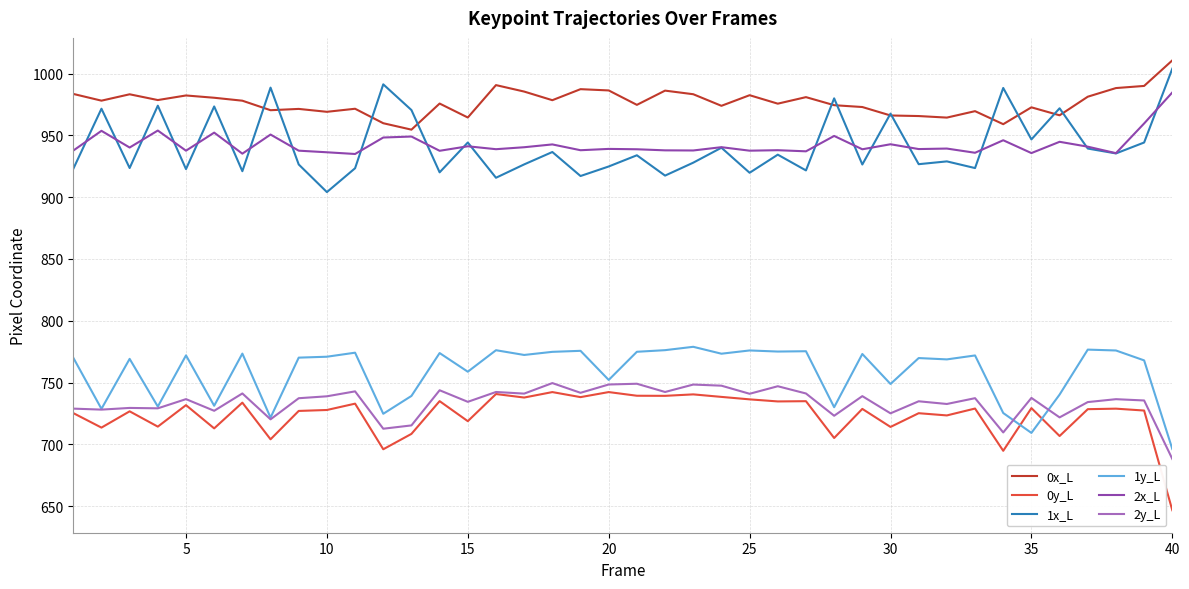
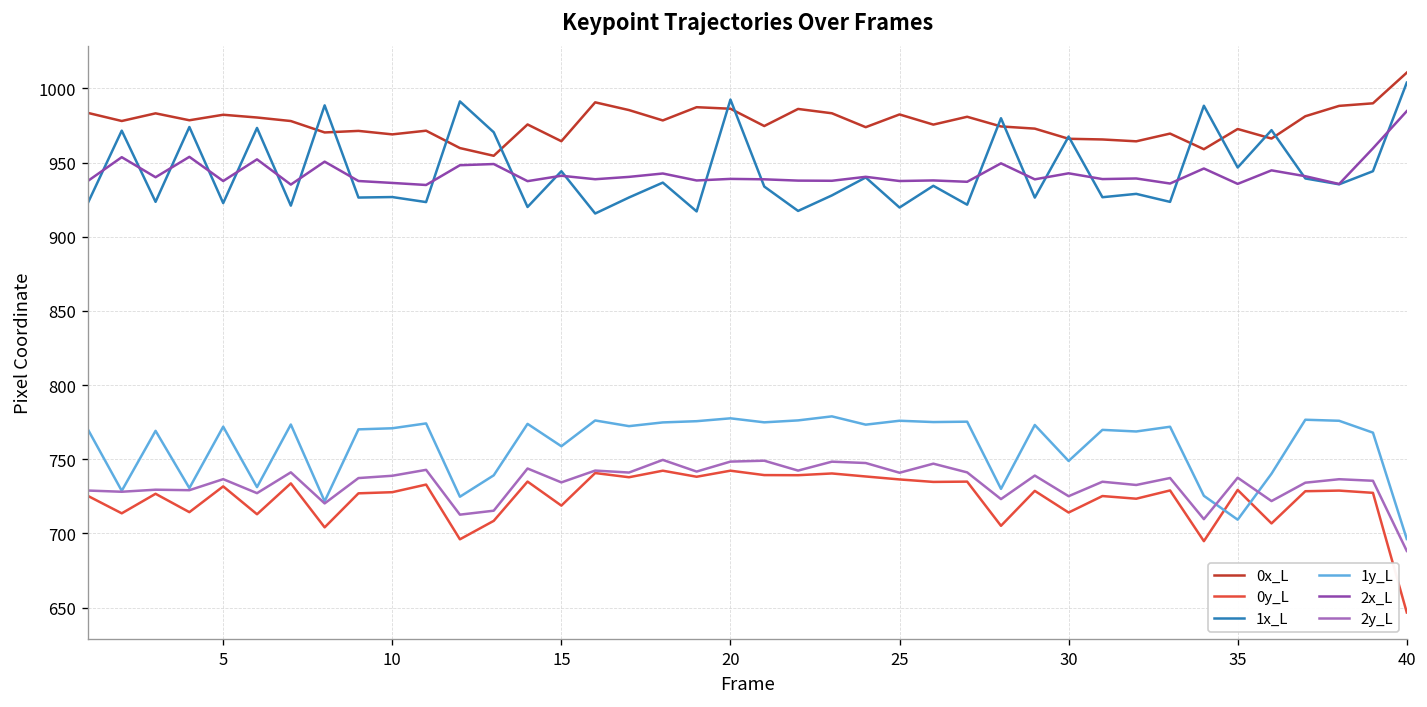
  {
    "1x_L": {
      "5": 923,
-     "10": 904,
+     "10": 927,
      "15": 944,
-     "20": 925,
+     "20": 992,
      "25": 920,
      "35": 947,
      "40": 1004
    },
    "1y_L": {
      "5": 772,
      "10": 771,
      "15": 759,
-     "20": 752,
+     "20": 778,
      "25": 776,
      "30": 749,
      "35": 709,
      "40": 696
    }
  }
